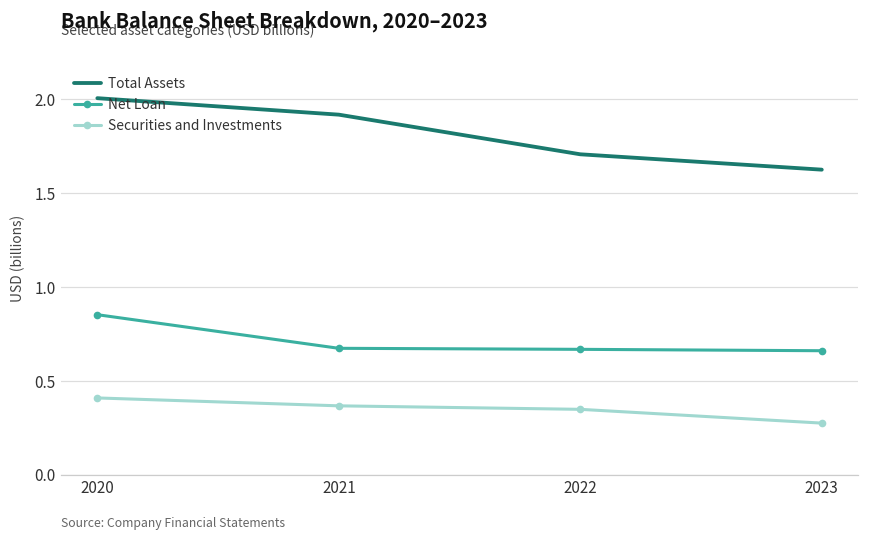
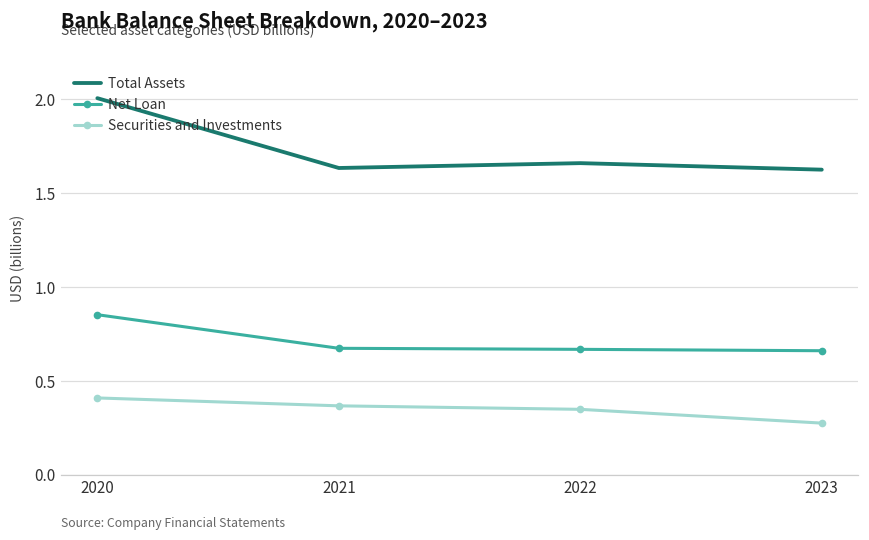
  {
    "Total Assets": {
      "2020": 2.00,
-     "2021": 1.92,
-     "2022": 1.71,
+     "2021": 1.63,
+     "2022": 1.66,
      "2023": 1.62
    },
    "Net Loan": {
      "2020": 0.85,
      "2021": 0.67,
      "2022": 0.67,
      "2023": 0.66
    },
    "Securities and Investments": {
      "2020": 0.41,
      "2021": 0.37,
      "2022": 0.35,
      "2023": 0.28
    }
  }
